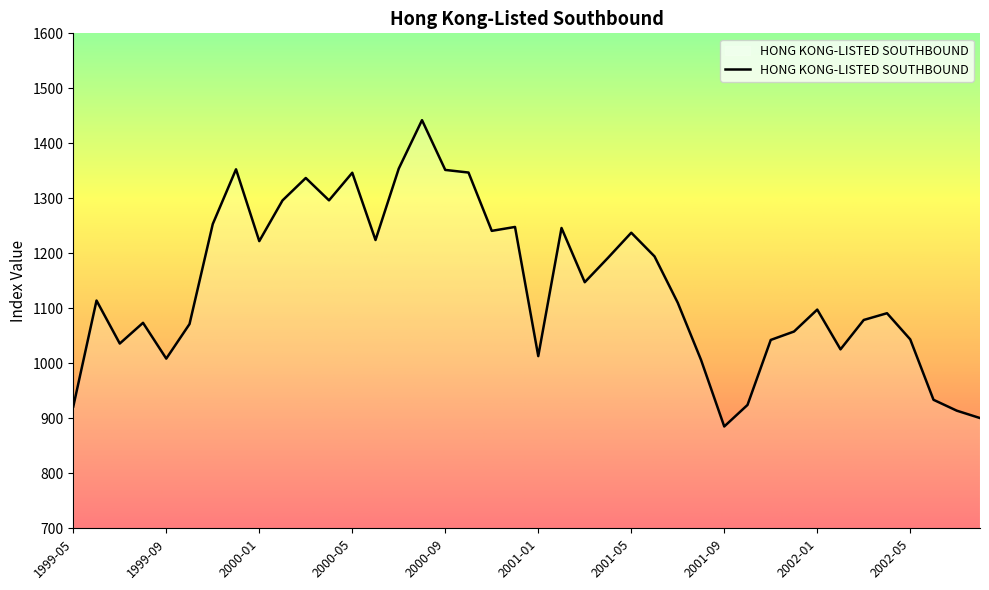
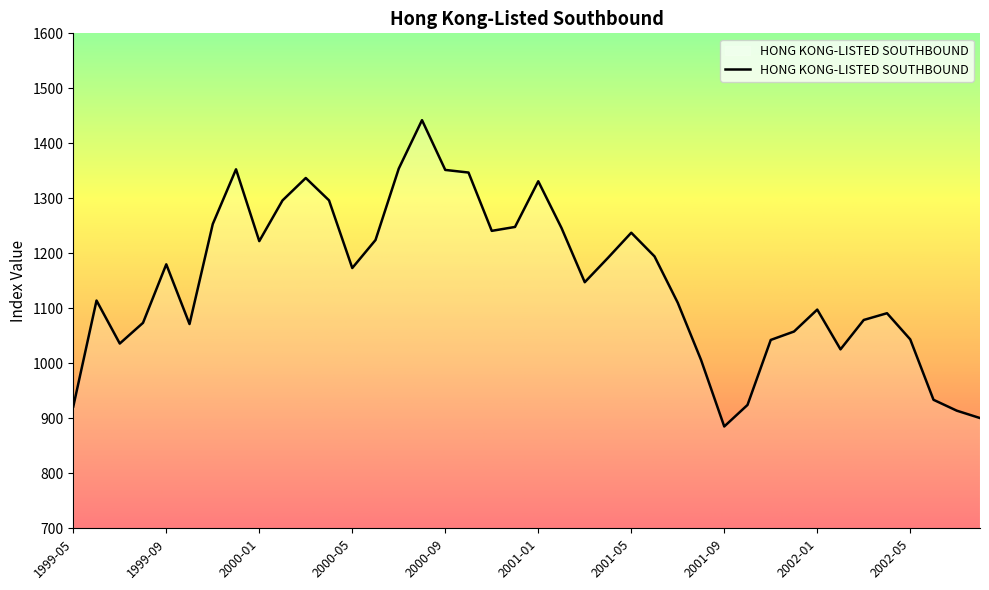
  {
    "1999-05": 920,
-   "1999-09": 1010,
+   "1999-09": 1180,
    "2000-01": 1220,
-   "2000-05": 1350,
+   "2000-05": 1170,
    "2000-09": 1350,
-   "2001-01": 1010,
+   "2001-01": 1330,
    "2001-05": 1240,
    "2001-09": 890,
    "2002-01": 1100,
    "2002-05": 1040
  }
